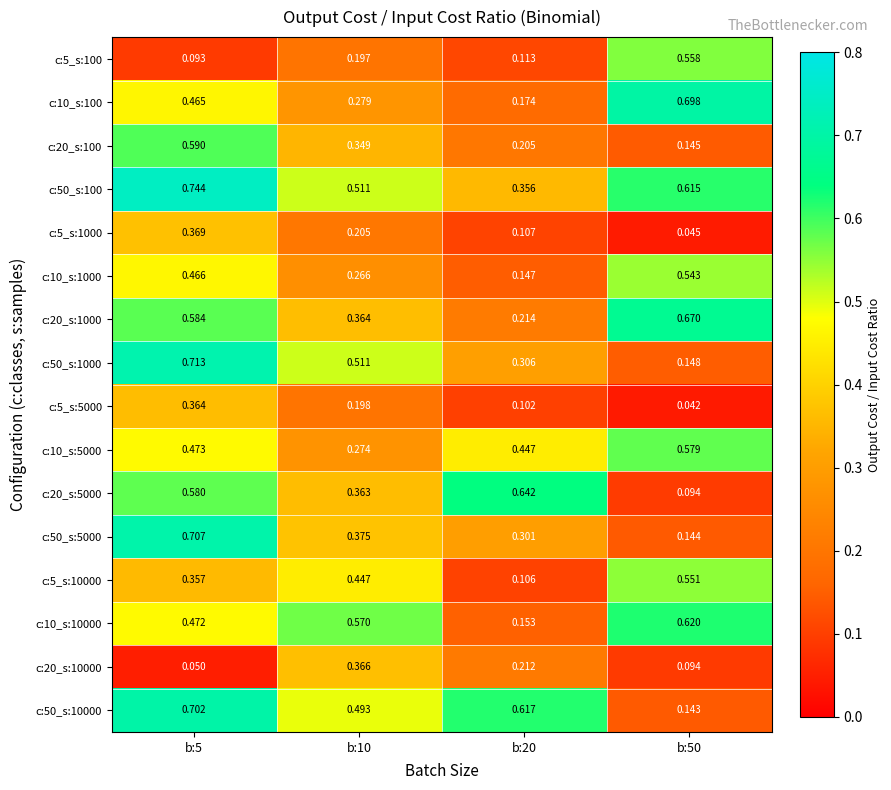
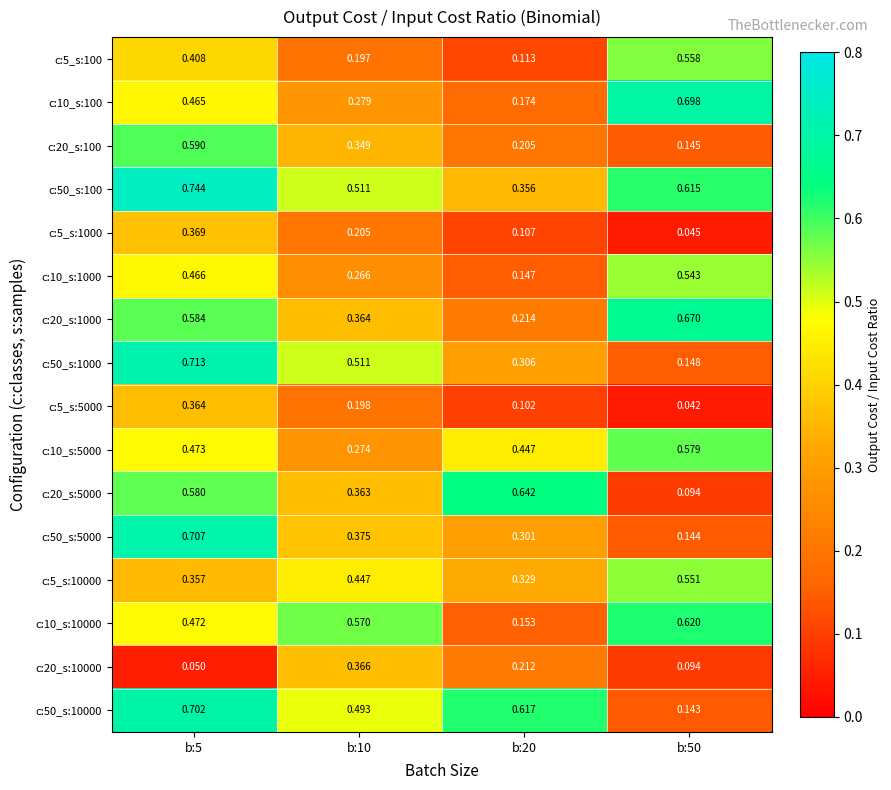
  {
    "c:5_s:100": {
-     "b:5": 0.093,
+     "b:5": 0.408,
      "b:10": 0.197,
      "b:20": 0.113,
      "b:50": 0.558
    },
    "c:10_s:100": {
      "b:5": 0.465,
      "b:10": 0.279,
      "b:20": 0.174,
      "b:50": 0.698
    },
    "c:20_s:100": {
      "b:5": 0.590,
      "b:10": 0.349,
      "b:20": 0.205,
      "b:50": 0.145
    },
    "c:50_s:100": {
      "b:5": 0.744,
      "b:10": 0.511,
      "b:20": 0.356,
      "b:50": 0.615
    },
    "c:5_s:1000": {
      "b:5": 0.369,
      "b:10": 0.205,
      "b:20": 0.107,
      "b:50": 0.045
    },
    "c:10_s:1000": {
      "b:5": 0.466,
      "b:10": 0.266,
      "b:20": 0.147,
      "b:50": 0.543
    },
    "c:20_s:1000": {
      "b:5": 0.584,
      "b:10": 0.364,
      "b:20": 0.214,
      "b:50": 0.670
    },
    "c:50_s:1000": {
      "b:5": 0.713,
      "b:10": 0.511,
      "b:20": 0.306,
      "b:50": 0.148
    },
    "c:5_s:5000": {
      "b:5": 0.364,
      "b:10": 0.198,
      "b:20": 0.102,
      "b:50": 0.042
    },
    "c:10_s:5000": {
      "b:5": 0.473,
      "b:10": 0.274,
      "b:20": 0.447,
      "b:50": 0.579
    },
    "c:20_s:5000": {
      "b:5": 0.580,
      "b:10": 0.363,
      "b:20": 0.642,
      "b:50": 0.094
    },
    "c:50_s:5000": {
      "b:5": 0.707,
      "b:10": 0.375,
      "b:20": 0.301,
      "b:50": 0.144
    },
    "c:5_s:10000": {
      "b:5": 0.357,
      "b:10": 0.447,
-     "b:20": 0.106,
+     "b:20": 0.329,
      "b:50": 0.551
    },
    "c:10_s:10000": {
      "b:5": 0.472,
      "b:10": 0.570,
      "b:20": 0.153,
      "b:50": 0.620
    },
    "c:20_s:10000": {
      "b:5": 0.050,
      "b:10": 0.366,
      "b:20": 0.212,
      "b:50": 0.094
    },
    "c:50_s:10000": {
      "b:5": 0.702,
      "b:10": 0.493,
      "b:20": 0.617,
      "b:50": 0.143
    }
  }
